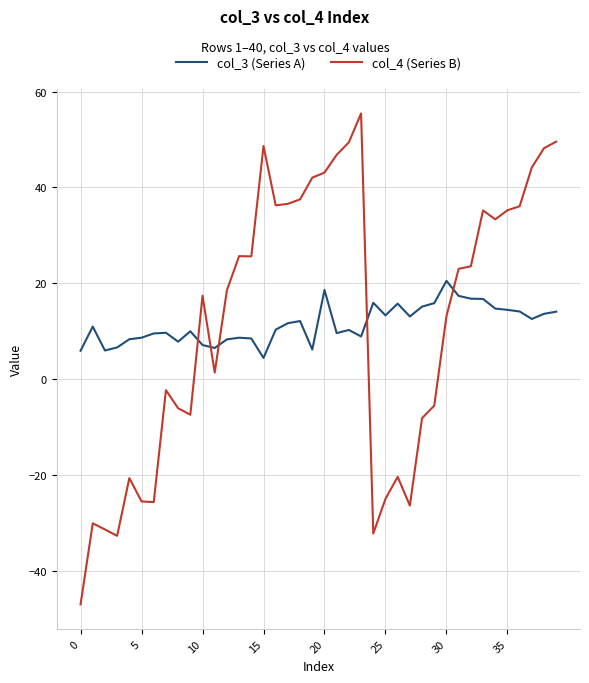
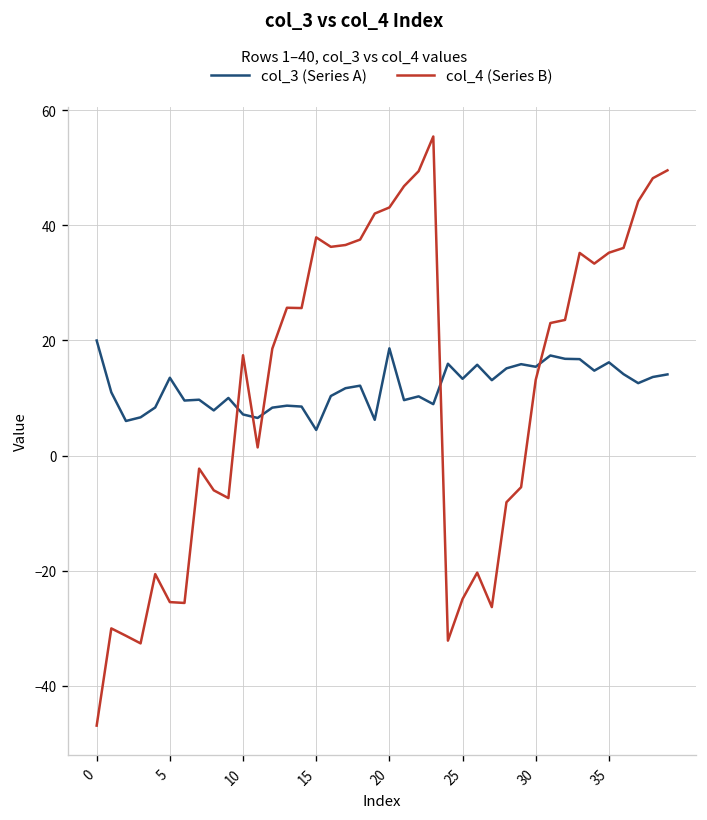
  {
    "col_3 (Series A)": {
-     "0": 6,
-     "5": 9,
+     "0": 20,
+     "5": 14,
      "10": 7,
      "15": 4,
      "20": 19,
      "25": 13,
-     "30": 21,
-     "35": 14
+     "30": 15,
+     "35": 16
    },
    "col_4 (Series B)": {
      "0": -47,
      "5": -25,
      "10": 17,
-     "15": 49,
+     "15": 38,
      "20": 43,
      "25": -25,
      "30": 13,
      "35": 35
    }
  }
